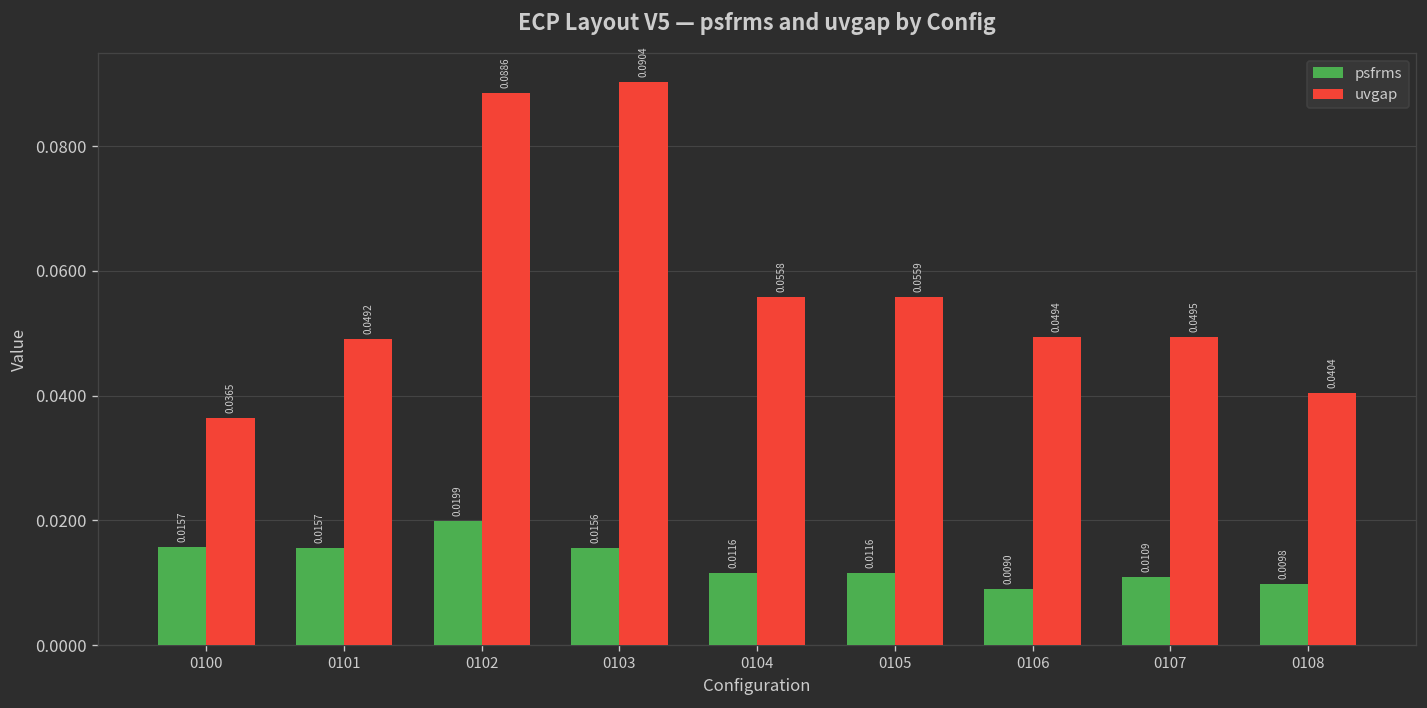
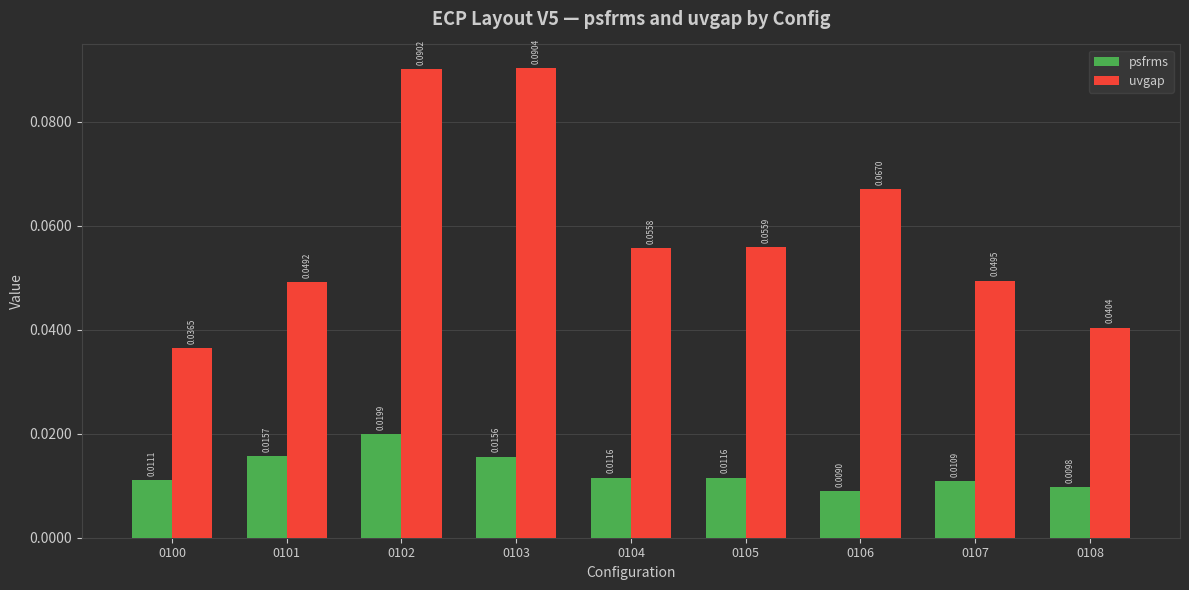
  {
    "psfrms": {
-     "0100": 0.0157,
+     "0100": 0.0111,
      "0101": 0.0157,
      "0102": 0.0199,
      "0103": 0.0156,
      "0104": 0.0116,
      "0105": 0.0116,
      "0106": 0.0090,
      "0107": 0.0109,
      "0108": 0.0098
    },
    "uvgap": {
      "0100": 0.0365,
      "0101": 0.0492,
-     "0102": 0.0886,
+     "0102": 0.0902,
      "0103": 0.0904,
      "0104": 0.0558,
      "0105": 0.0559,
-     "0106": 0.0494,
+     "0106": 0.0670,
      "0107": 0.0495,
      "0108": 0.0404
    }
  }
